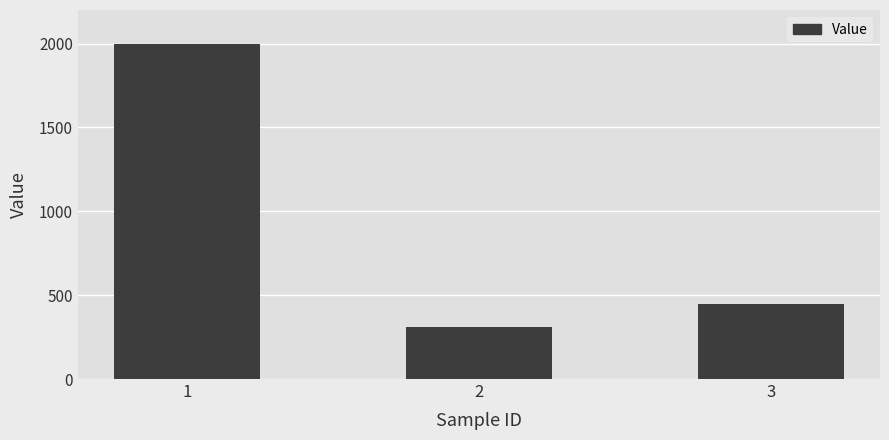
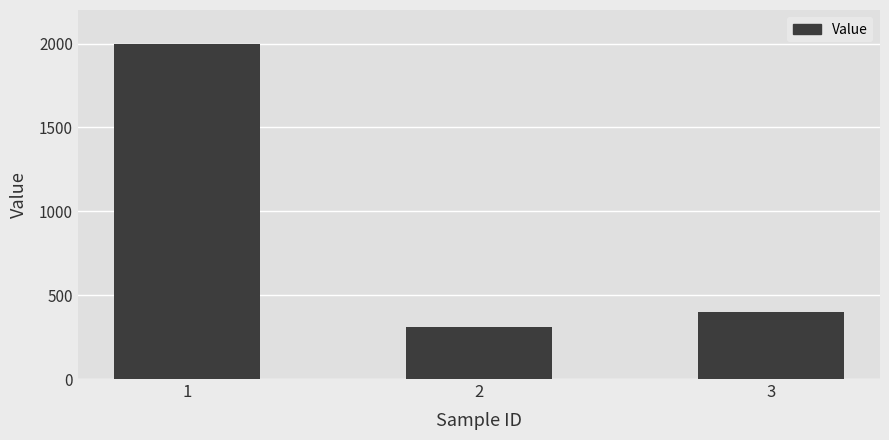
  {
    "1": 2000,
    "2": 310,
-   "3": 450
+   "3": 400
  }
